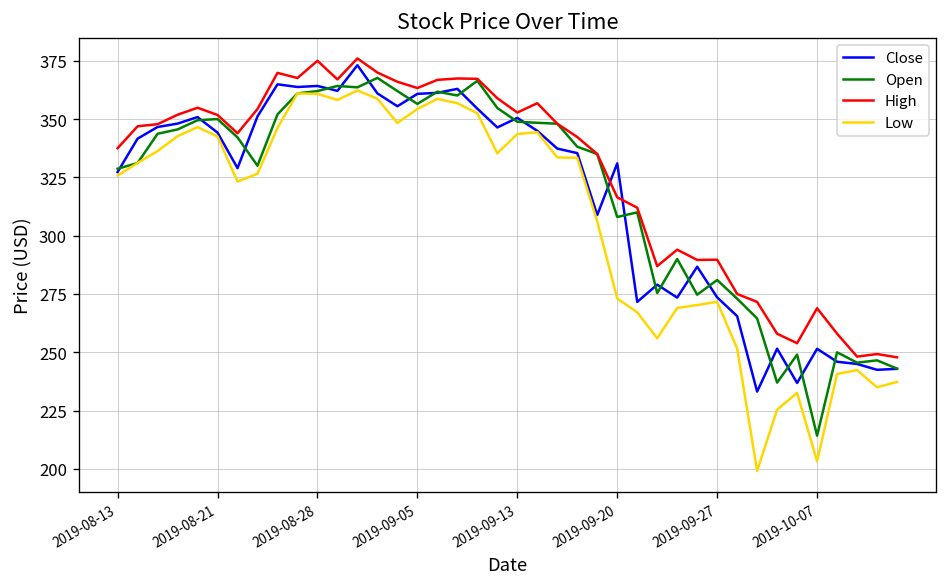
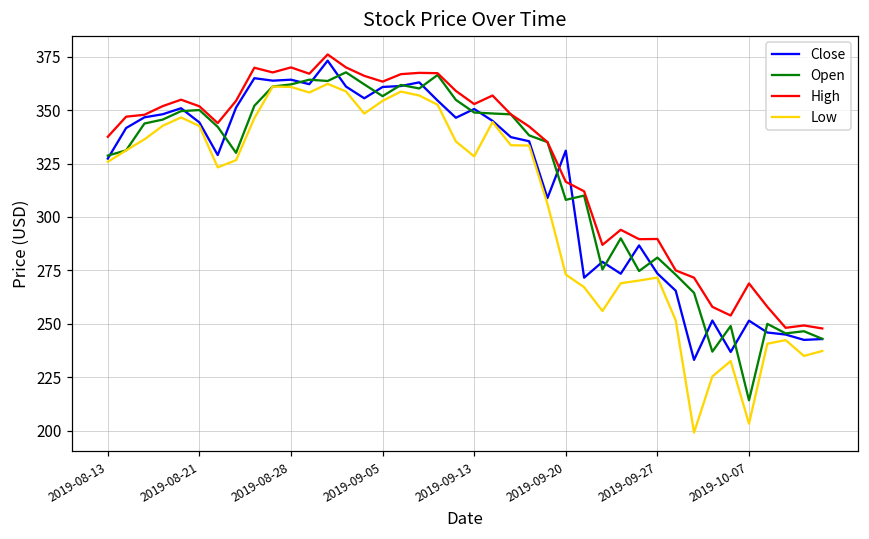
  {
    "Close": {
      "2019-08-13": 327,
      "2019-08-21": 344,
      "2019-08-28": 364,
      "2019-09-05": 361,
      "2019-09-13": 351,
      "2019-09-20": 331,
      "2019-09-27": 274,
      "2019-10-07": 252
    },
    "Open": {
      "2019-08-13": 329,
      "2019-08-21": 350,
      "2019-09-05": 357,
      "2019-09-13": 349,
      "2019-09-20": 308,
      "2019-09-27": 281,
      "2019-10-07": 214
    },
    "High": {
      "2019-08-13": 338,
      "2019-08-21": 352,
-     "2019-08-28": 375,
+     "2019-08-28": 370,
      "2019-09-05": 363,
      "2019-09-13": 353,
      "2019-09-20": 316,
      "2019-09-27": 290,
      "2019-10-07": 269
    },
    "Low": {
      "2019-08-13": 326,
      "2019-08-21": 343,
      "2019-09-05": 354,
-     "2019-09-13": 344,
+     "2019-09-13": 328,
      "2019-09-20": 273,
      "2019-09-27": 272,
      "2019-10-07": 203
    }
  }
